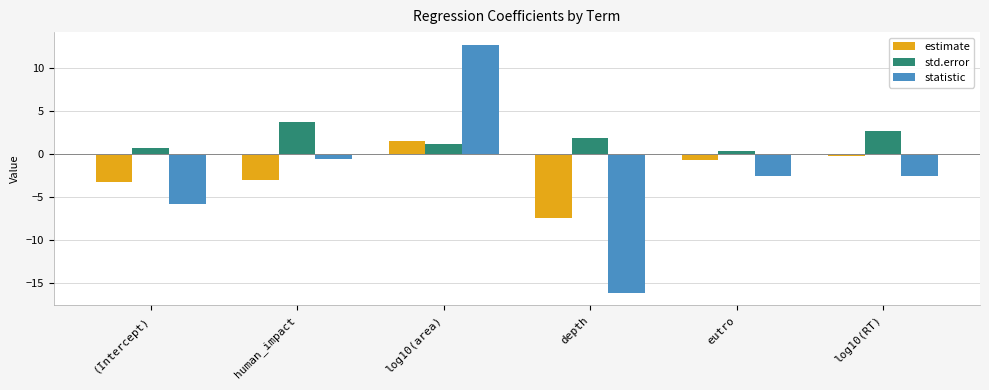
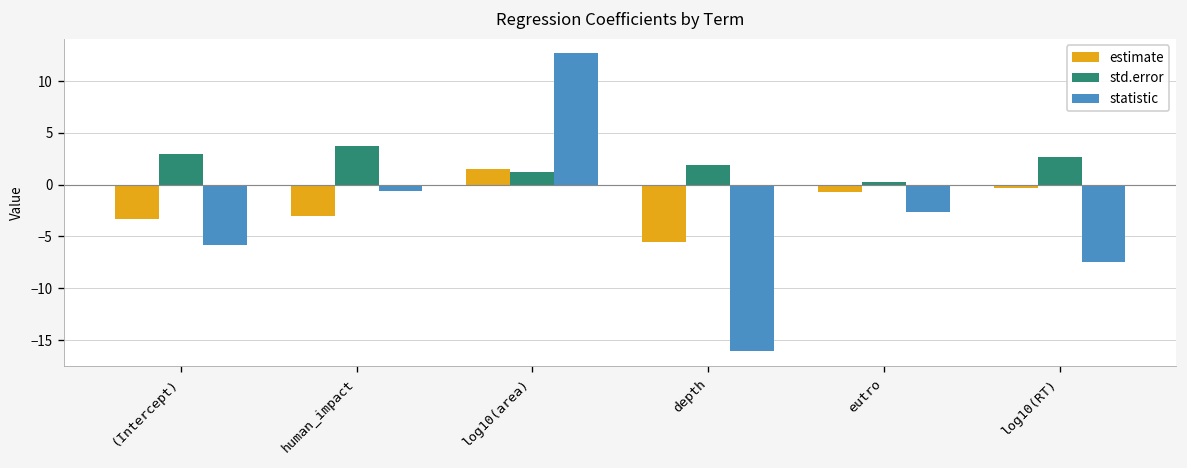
  {
    "estimate": {
      "(Intercept)": -3,
      "human_impact": -3,
      "log10(area)": 2,
-     "depth": -7,
+     "depth": -6,
      "eutro": -1,
      "log10(RT)": 0
    },
    "std.error": {
-     "(Intercept)": 1,
+     "(Intercept)": 3,
      "human_impact": 4,
      "log10(area)": 1,
      "depth": 2,
      "log10(RT)": 3
    },
    "statistic": {
      "(Intercept)": -6,
      "human_impact": -1,
      "log10(area)": 13,
      "depth": -16,
      "eutro": -3,
-     "log10(RT)": -3
+     "log10(RT)": -7
    }
  }
